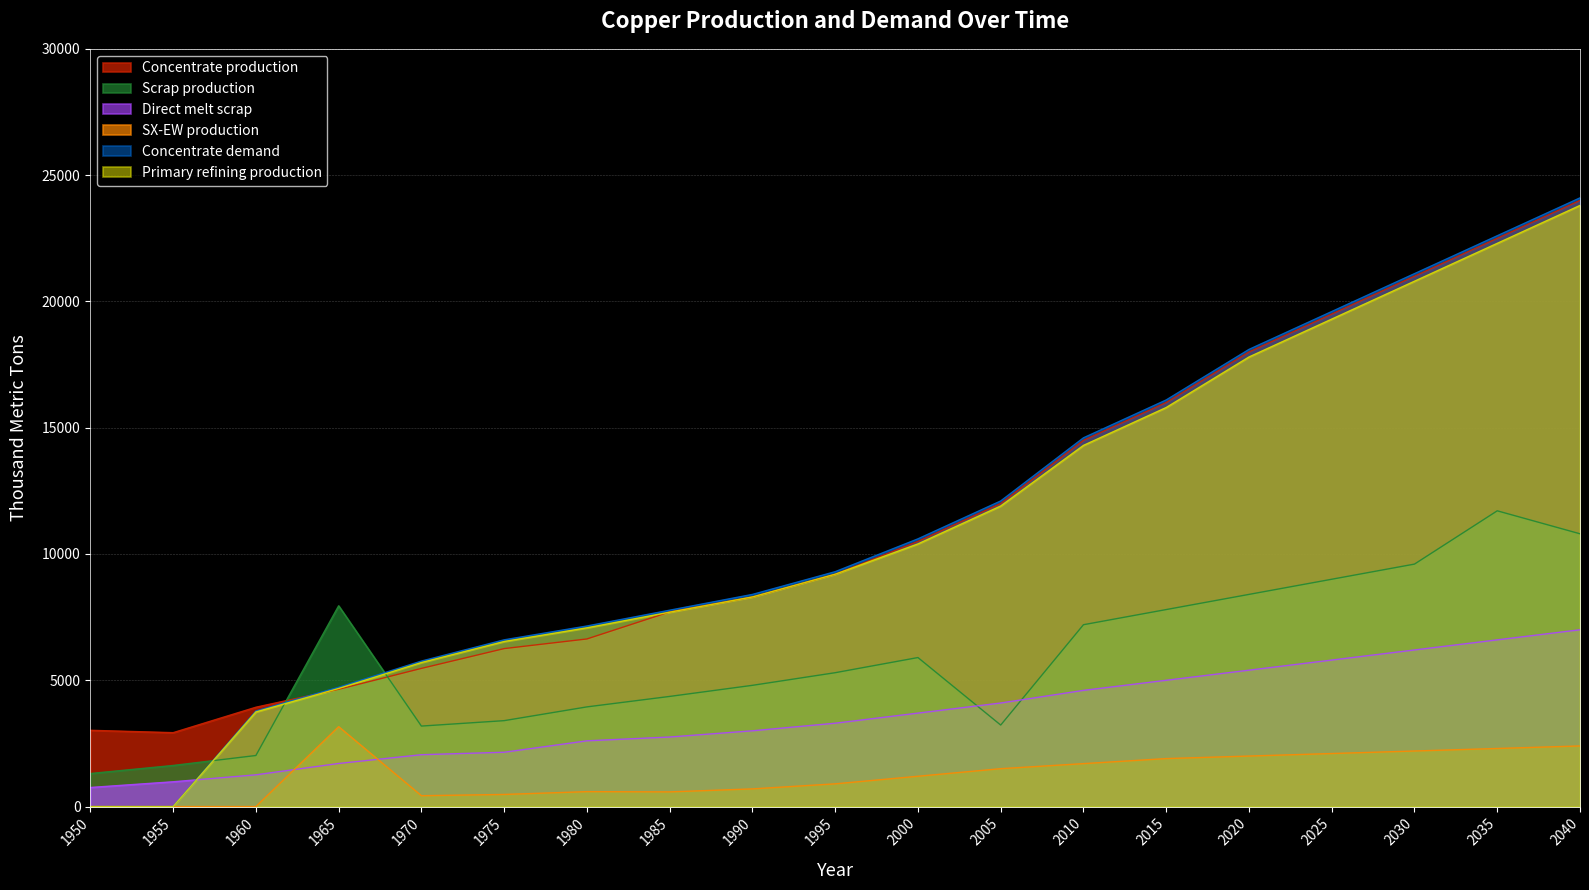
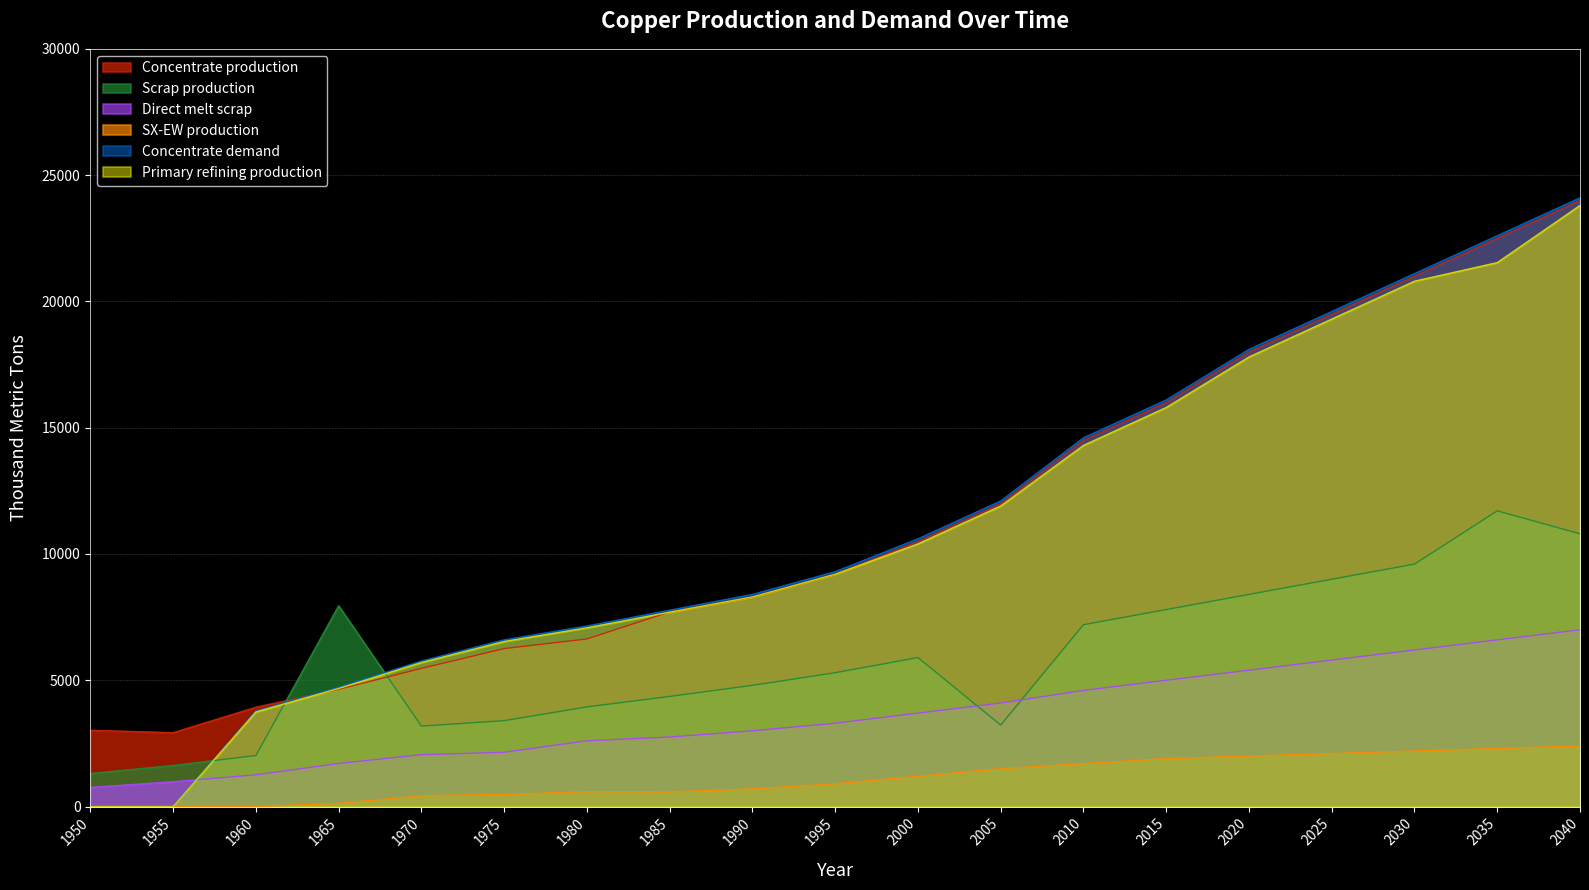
  {
    "Concentrate production": {
      "1950": 3000,
      "1955": 2900,
      "1960": 3900,
      "1970": 5500,
      "1975": 6300,
      "1980": 6600,
      "2030": 21000,
      "2035": 22500
    },
    "Scrap production": {
      "1950": 1300,
      "1955": 1600,
      "1960": 2000,
      "1965": 7900,
      "1970": 3200,
      "1975": 3400,
      "1980": 3900,
      "1985": 4400,
      "1990": 4800,
      "1995": 5300,
      "2000": 5900,
      "2005": 3200,
      "2010": 7200,
      "2015": 7800,
      "2020": 8400,
      "2025": 9000,
      "2030": 9600,
      "2035": 11700,
      "2040": 10800
    },
    "Direct melt scrap": {
      "1950": 800,
      "1955": 1000,
      "1960": 1300,
      "1965": 1700,
      "1970": 2100,
      "1975": 2200,
      "1980": 2600,
      "1985": 2800,
      "1990": 3000,
      "1995": 3300,
      "2000": 3700,
      "2005": 4100,
      "2010": 4600,
      "2015": 5000,
      "2020": 5400,
      "2025": 5800,
      "2030": 6200,
      "2035": 6600,
      "2040": 7000
    },
    "SX-EW production": {
      "1960": 0,
-     "1965": 3200,
+     "1965": 100,
      "1970": 400,
      "1975": 500,
      "1980": 600,
      "1985": 600,
      "1990": 700,
      "1995": 900,
      "2000": 1200,
      "2005": 1500,
      "2010": 1700,
      "2015": 1900,
      "2020": 2000,
      "2025": 2100,
      "2030": 2200,
      "2035": 2300,
      "2040": 2400
    },
    "Concentrate demand": {
      "2000": 10600,
      "2005": 12100,
      "2030": 21100,
      "2035": 22600
    },
    "Primary refining production": {
      "2010": 14300,
      "2015": 15800,
      "2020": 17800,
      "2025": 19300,
      "2030": 20800,
-     "2035": 22300,
+     "2035": 21500,
      "2040": 23800
    }
  }
